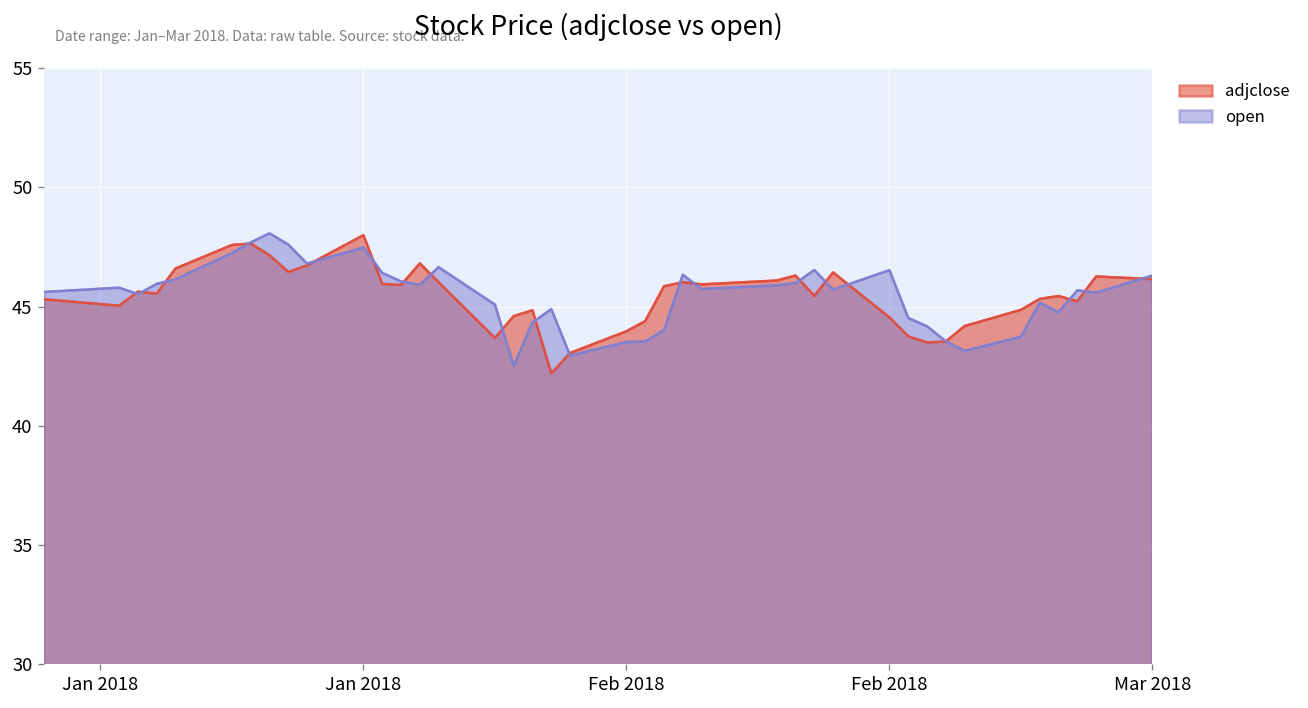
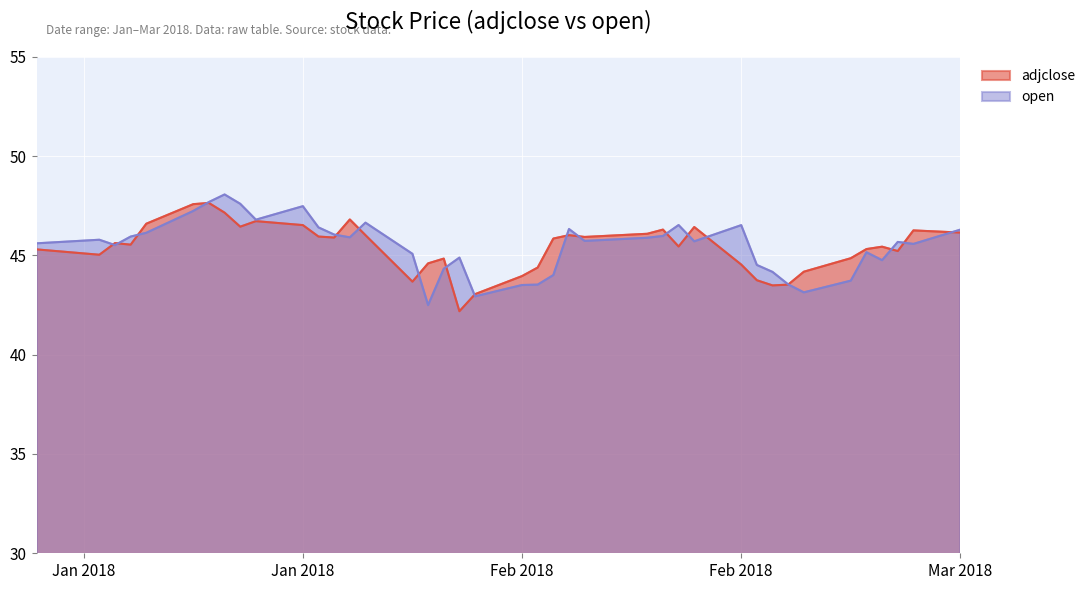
  {
    "adjclose": {
-     "Jan 2018": 48.0,
+     "Jan 2018": 46.5,
      "Mar 2018": 46.2
    },
    "open": {
      "Jan 2018": 47.5,
      "Mar 2018": 46.3
    }
  }
